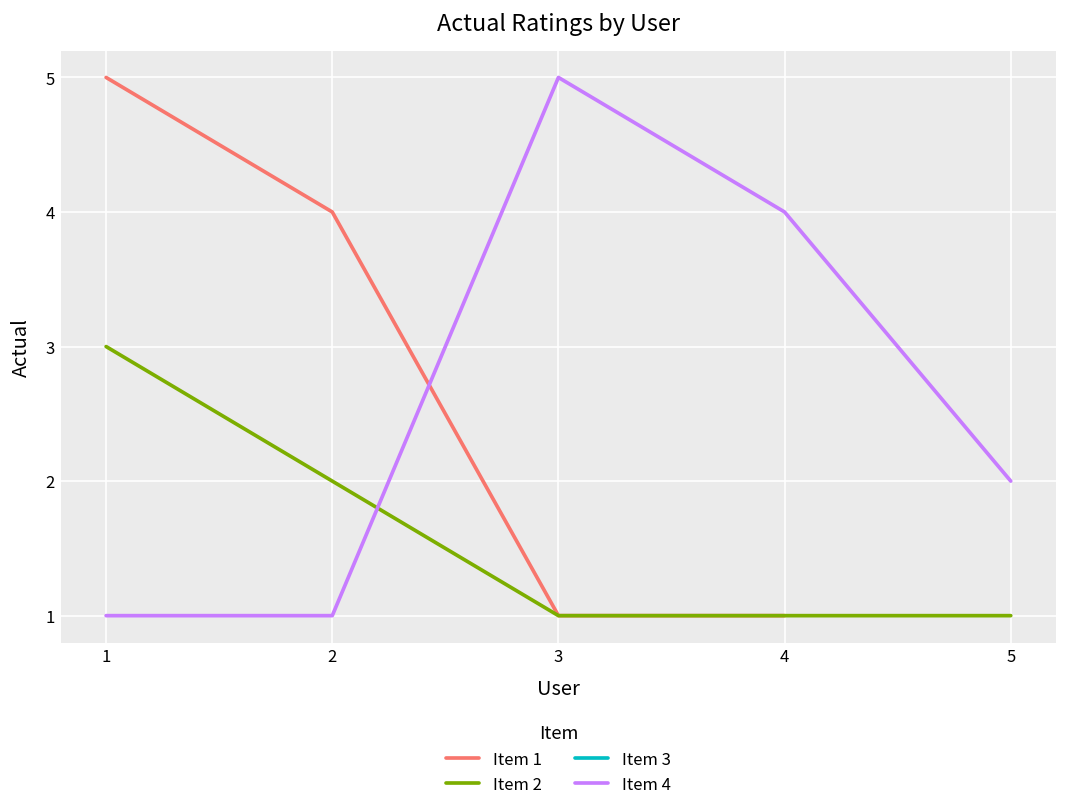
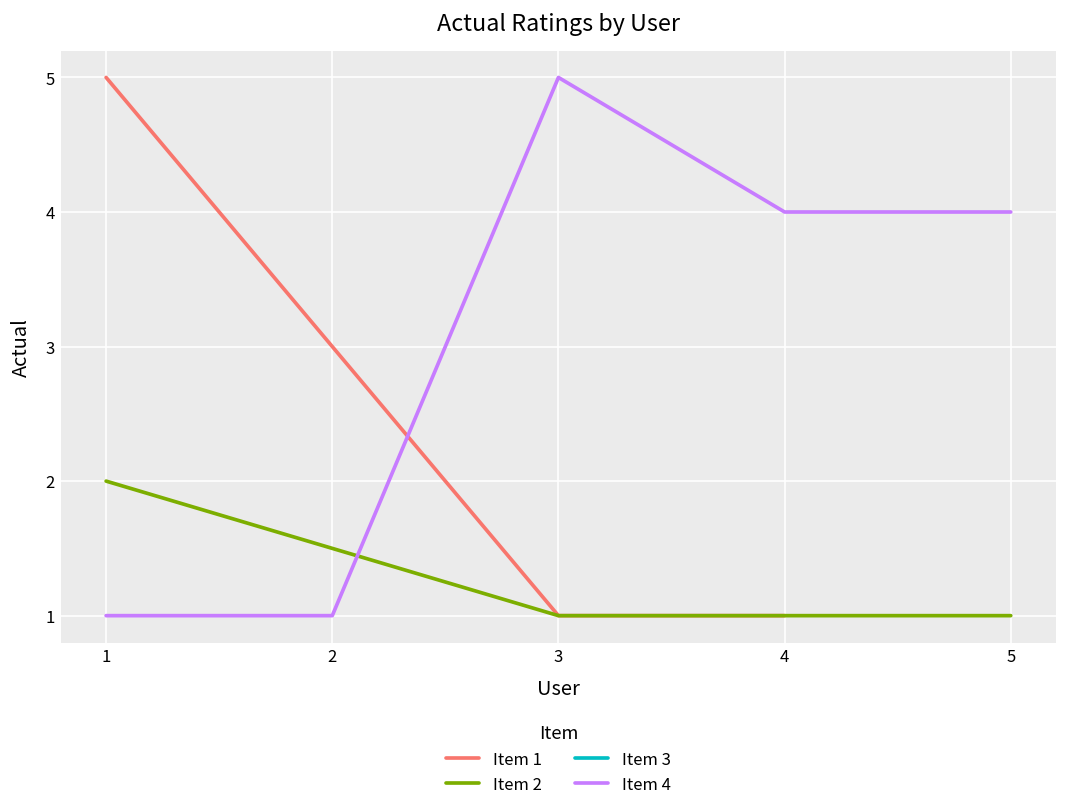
  {
    "Item 1": {
      "1": 5,
-     "2": 4,
+     "2": 3,
      "4": 1
    },
    "Item 2": {
-     "1": 3,
+     "1": 2,
      "5": 1
    },
    "Item 3": {
      "5": 5
    },
    "Item 4": {
      "1": 1,
      "2": 1,
      "3": 5,
      "4": 4,
-     "5": 2
+     "5": 4
    }
  }
